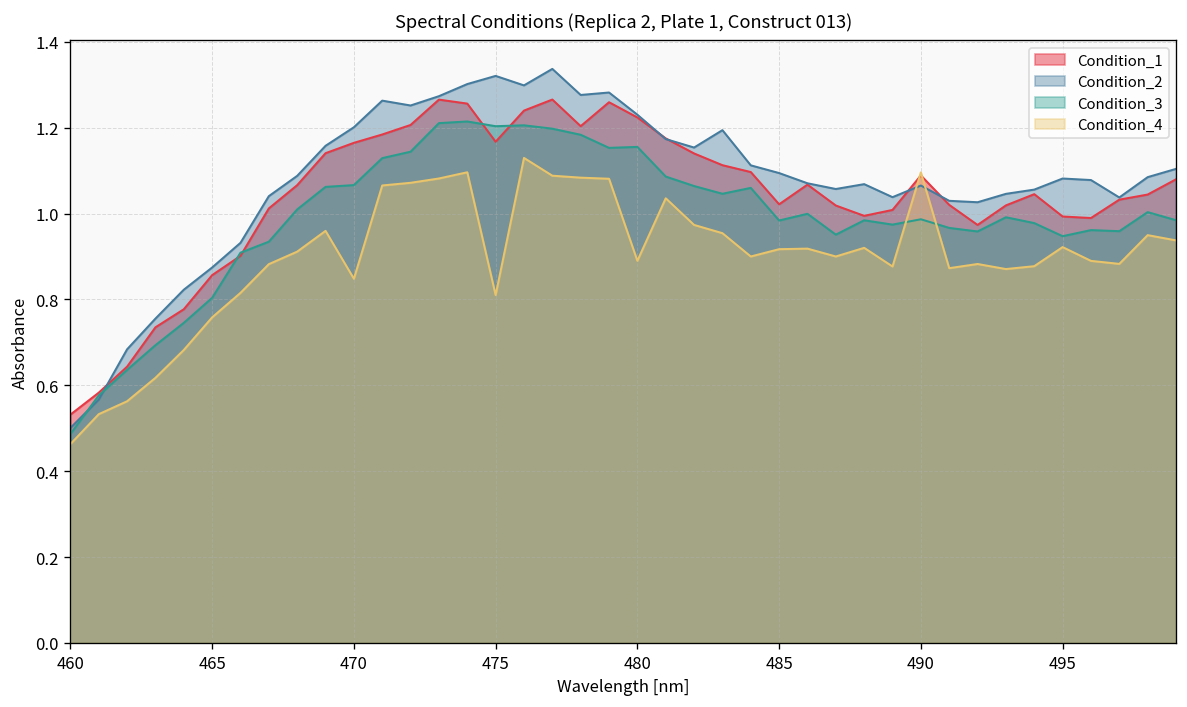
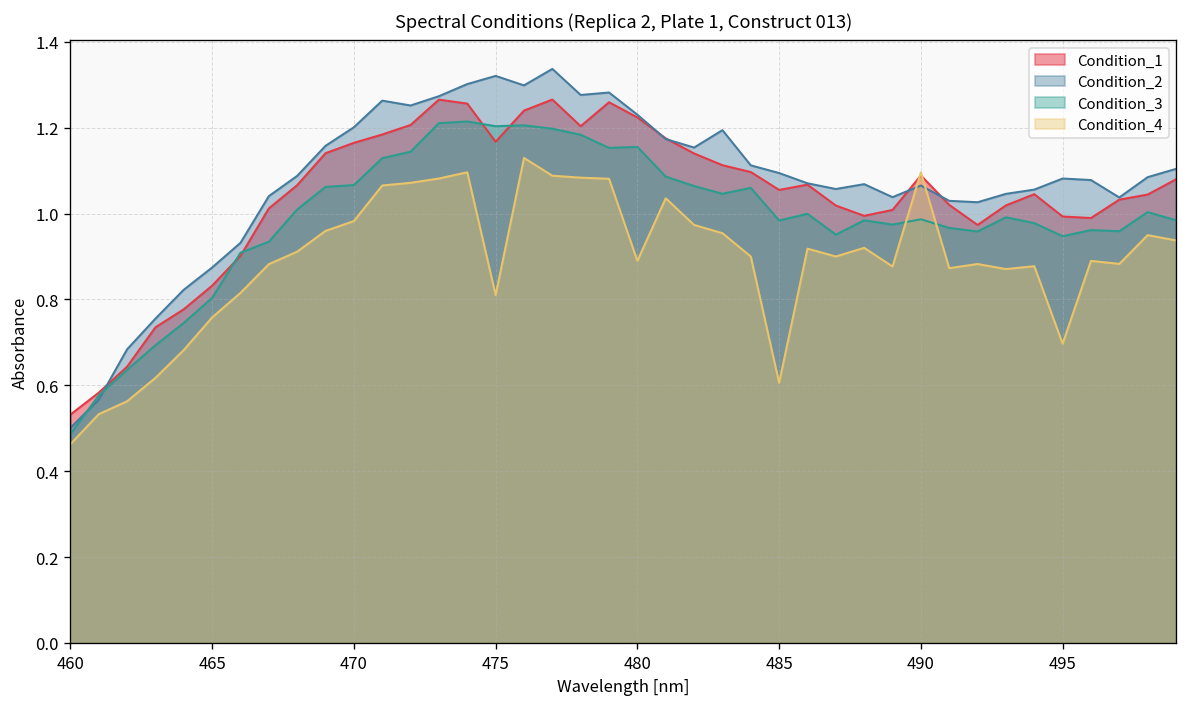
  {
    "Condition_1": {
      "460": 0.53,
-     "465": 0.86,
+     "465": 0.83,
      "470": 1.16,
      "475": 1.17,
-     "485": 1.02,
+     "485": 1.06,
      "495": 0.99
    },
    "Condition_4": {
      "460": 0.46,
      "465": 0.76,
-     "470": 0.85,
+     "470": 0.98,
      "475": 0.81,
      "480": 0.89,
-     "485": 0.92,
-     "495": 0.92
+     "485": 0.61,
+     "495": 0.70
    }
  }
